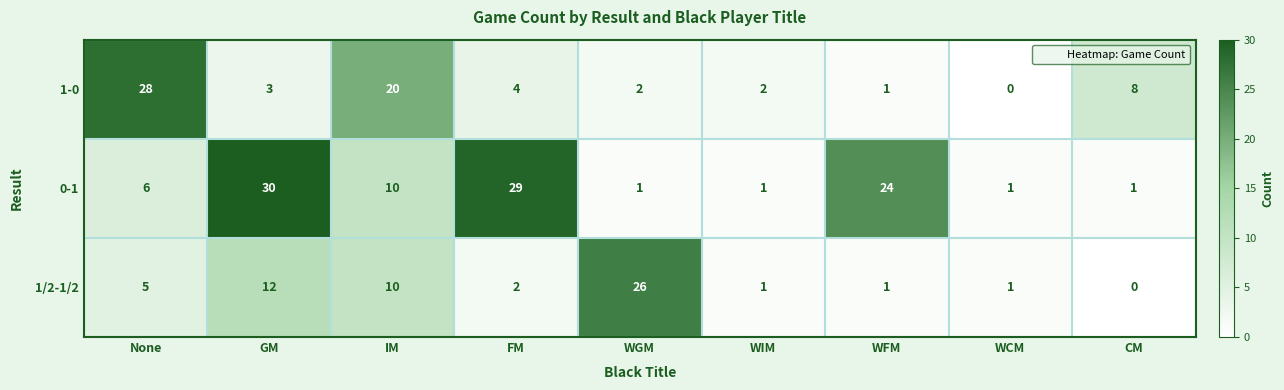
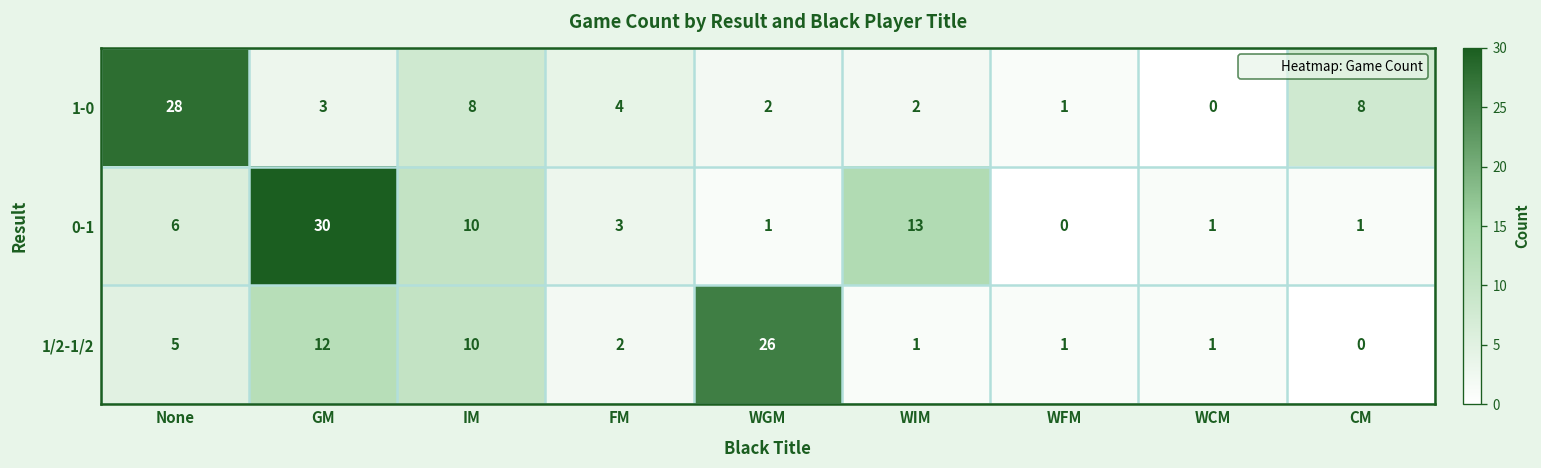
  {
    "1-0": {
      "None": 28,
      "GM": 3,
-     "IM": 20,
+     "IM": 8,
      "FM": 4,
      "WGM": 2,
      "WIM": 2,
      "WFM": 1,
      "WCM": 0,
      "CM": 8
    },
    "0-1": {
      "None": 6,
      "GM": 30,
      "IM": 10,
-     "FM": 29,
+     "FM": 3,
      "WGM": 1,
-     "WIM": 1,
-     "WFM": 24,
+     "WIM": 13,
+     "WFM": 0,
      "WCM": 1,
      "CM": 1
    },
    "1/2-1/2": {
      "None": 5,
      "GM": 12,
      "IM": 10,
      "FM": 2,
      "WGM": 26,
      "WIM": 1,
      "WFM": 1,
      "WCM": 1,
      "CM": 0
    }
  }
